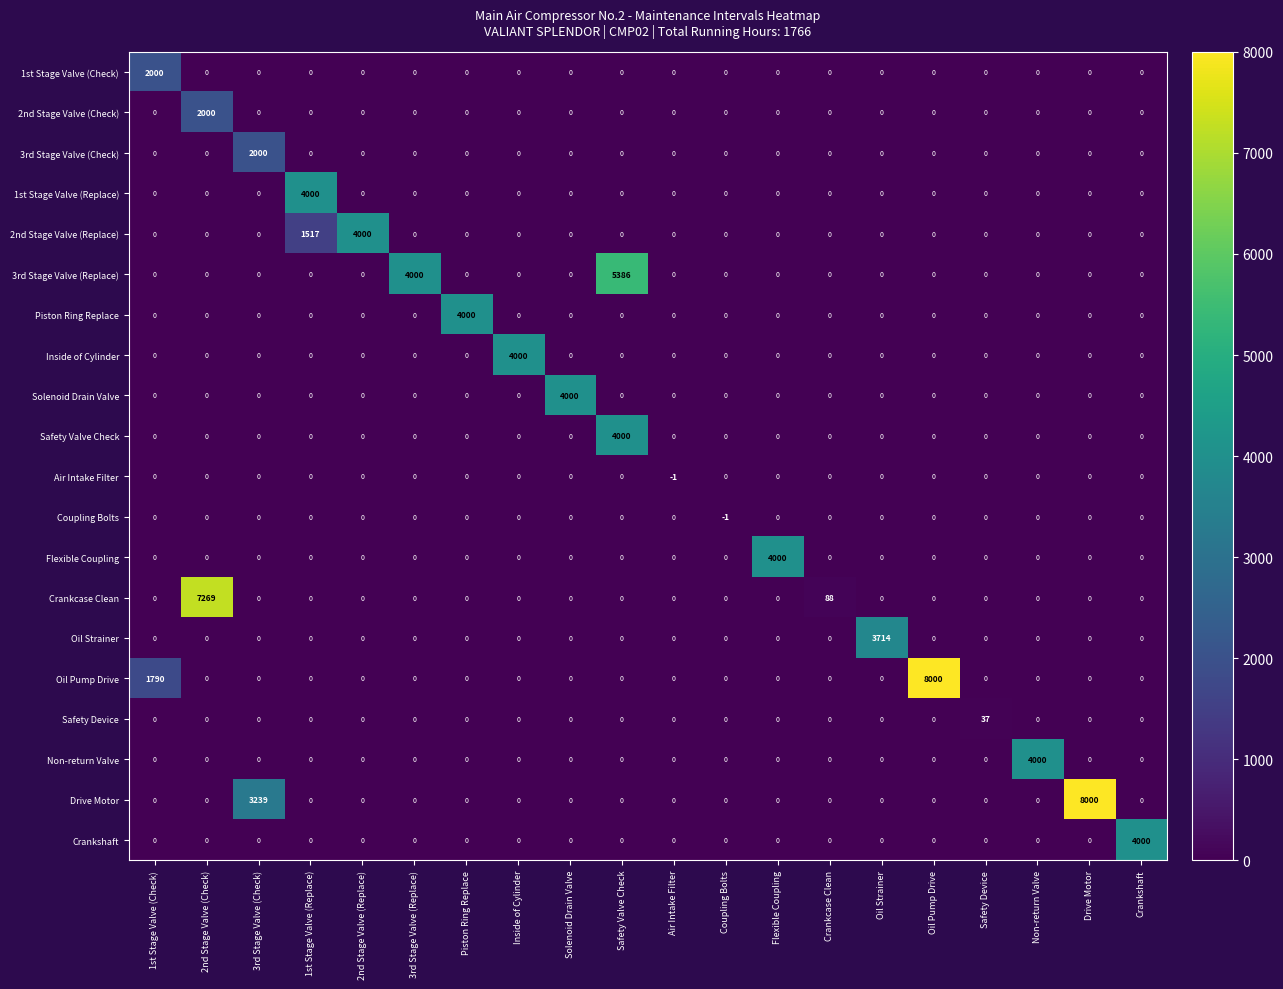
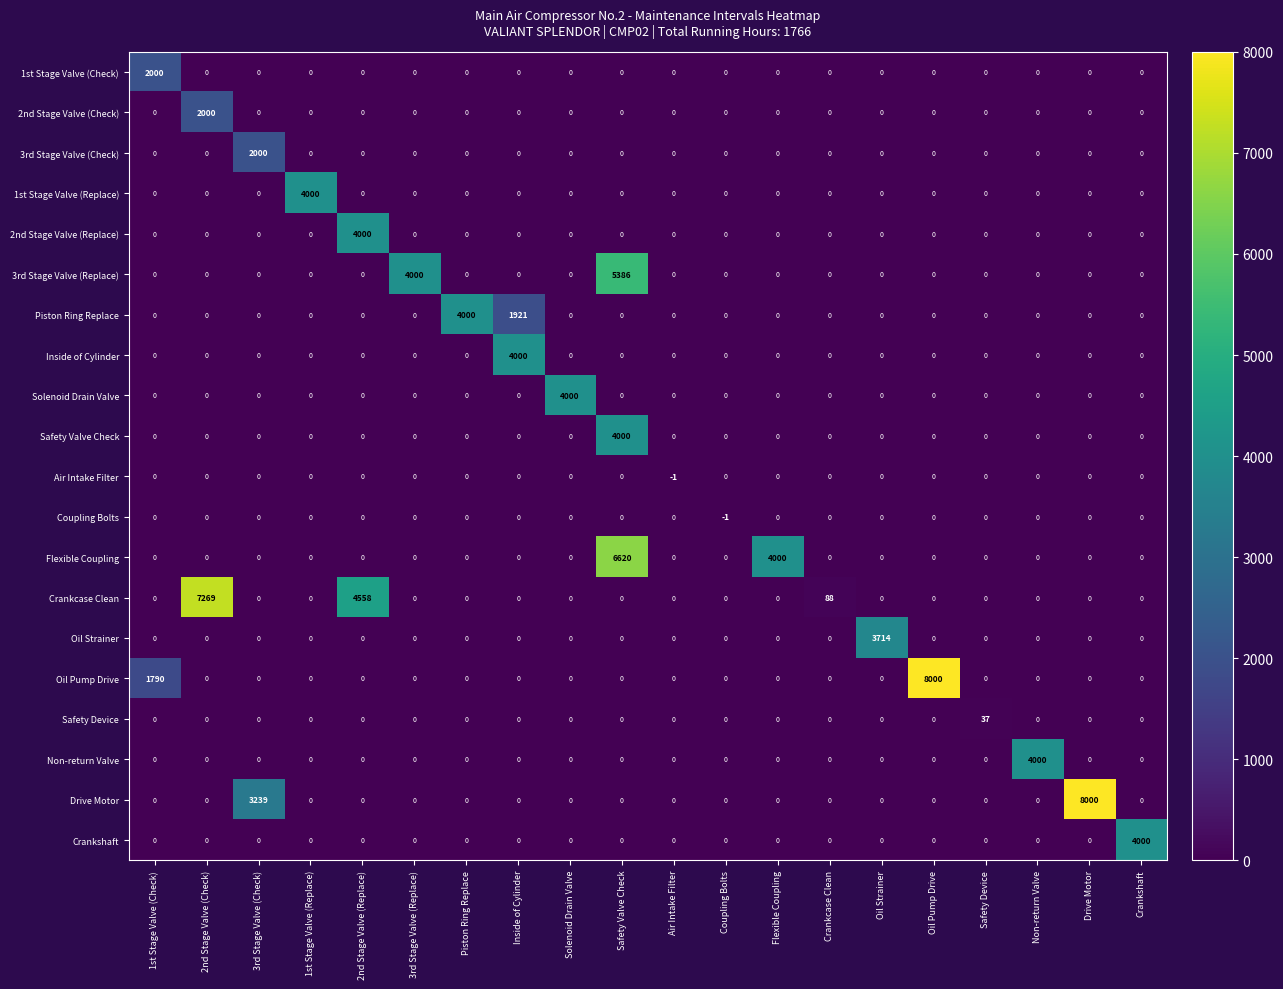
  {
    "2nd Stage Valve (Replace)": {
      "1st Stage Valve (Check)": 0,
      "2nd Stage Valve (Check)": 0,
      "3rd Stage Valve (Check)": 0,
-     "1st Stage Valve (Replace)": 1517,
+     "1st Stage Valve (Replace)": 0,
      "2nd Stage Valve (Replace)": 4000,
      "3rd Stage Valve (Replace)": 0,
      "Piston Ring Replace": 0,
      "Inside of Cylinder": 0,
      "Solenoid Drain Valve": 0,
      "Safety Valve Check": 0,
      "Air Intake Filter": 0,
      "Coupling Bolts": 0,
      "Flexible Coupling": 0,
      "Crankcase Clean": 0,
      "Oil Strainer": 0,
      "Oil Pump Drive": 0,
      "Safety Device": 0,
      "Non-return Valve": 0,
      "Drive Motor": 0,
      "Crankshaft": 0
    },
    "Piston Ring Replace": {
      "1st Stage Valve (Check)": 0,
      "2nd Stage Valve (Check)": 0,
      "3rd Stage Valve (Check)": 0,
      "1st Stage Valve (Replace)": 0,
      "2nd Stage Valve (Replace)": 0,
      "3rd Stage Valve (Replace)": 0,
      "Piston Ring Replace": 4000,
-     "Inside of Cylinder": 0,
+     "Inside of Cylinder": 1921,
      "Solenoid Drain Valve": 0,
      "Safety Valve Check": 0,
      "Air Intake Filter": 0,
      "Coupling Bolts": 0,
      "Flexible Coupling": 0,
      "Crankcase Clean": 0,
      "Oil Strainer": 0,
      "Oil Pump Drive": 0,
      "Safety Device": 0,
      "Non-return Valve": 0,
      "Drive Motor": 0,
      "Crankshaft": 0
    },
    "Flexible Coupling": {
      "1st Stage Valve (Check)": 0,
      "2nd Stage Valve (Check)": 0,
      "3rd Stage Valve (Check)": 0,
      "1st Stage Valve (Replace)": 0,
      "2nd Stage Valve (Replace)": 0,
      "3rd Stage Valve (Replace)": 0,
      "Piston Ring Replace": 0,
      "Inside of Cylinder": 0,
      "Solenoid Drain Valve": 0,
-     "Safety Valve Check": 0,
+     "Safety Valve Check": 6620,
      "Air Intake Filter": 0,
      "Coupling Bolts": 0,
      "Flexible Coupling": 4000,
      "Crankcase Clean": 0,
      "Oil Strainer": 0,
      "Oil Pump Drive": 0,
      "Safety Device": 0,
      "Non-return Valve": 0,
      "Drive Motor": 0,
      "Crankshaft": 0
    },
    "Crankcase Clean": {
      "1st Stage Valve (Check)": 0,
      "2nd Stage Valve (Check)": 7269,
      "3rd Stage Valve (Check)": 0,
      "1st Stage Valve (Replace)": 0,
-     "2nd Stage Valve (Replace)": 0,
+     "2nd Stage Valve (Replace)": 4558,
      "3rd Stage Valve (Replace)": 0,
      "Piston Ring Replace": 0,
      "Inside of Cylinder": 0,
      "Solenoid Drain Valve": 0,
      "Safety Valve Check": 0,
      "Air Intake Filter": 0,
      "Coupling Bolts": 0,
      "Flexible Coupling": 0,
      "Crankcase Clean": 88,
      "Oil Strainer": 0,
      "Oil Pump Drive": 0,
      "Safety Device": 0,
      "Non-return Valve": 0,
      "Drive Motor": 0,
      "Crankshaft": 0
    }
  }
